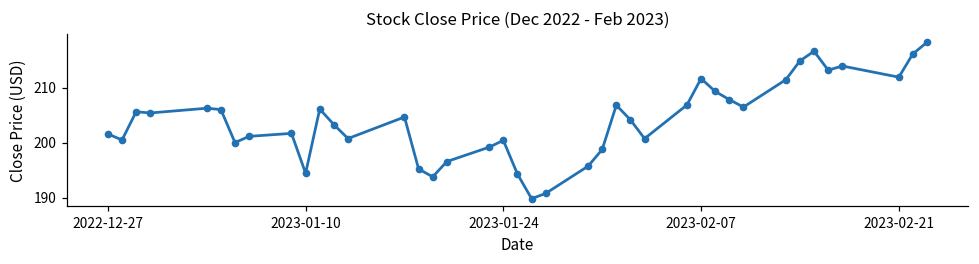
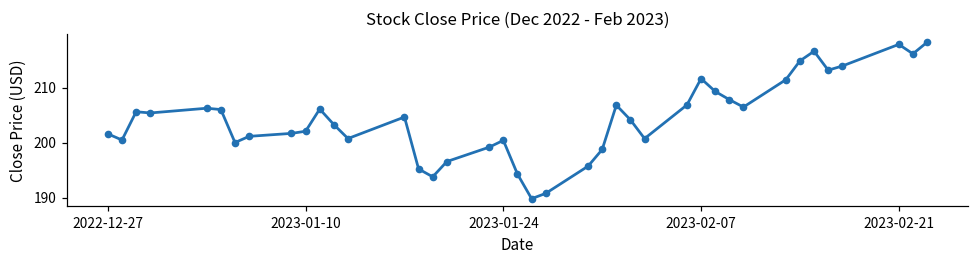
  {
    "2022-12-27": 202,
-   "2023-01-10": 194,
+   "2023-01-10": 202,
    "2023-01-24": 200,
    "2023-02-07": 212,
-   "2023-02-21": 212
+   "2023-02-21": 218
  }
